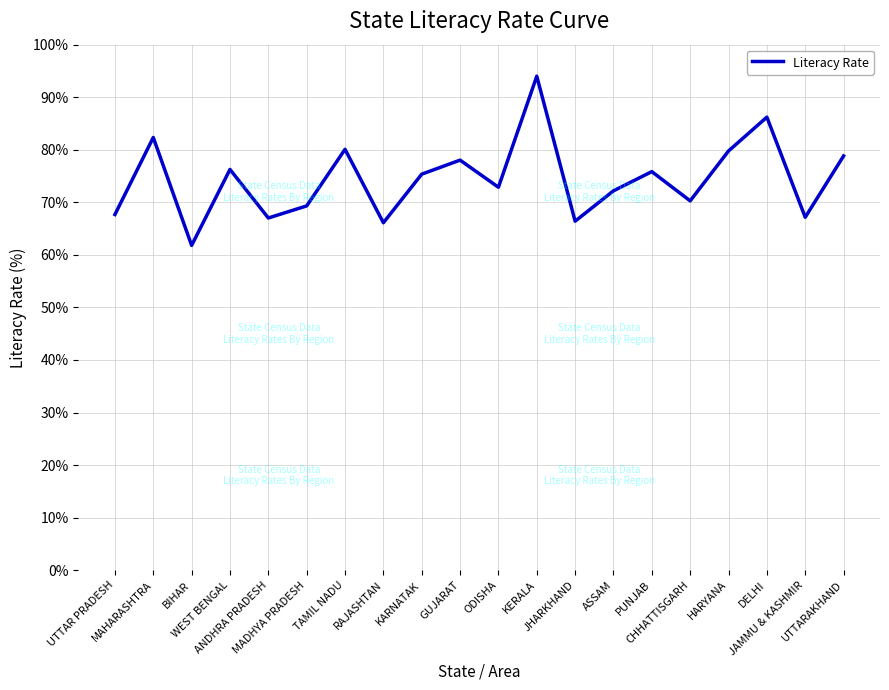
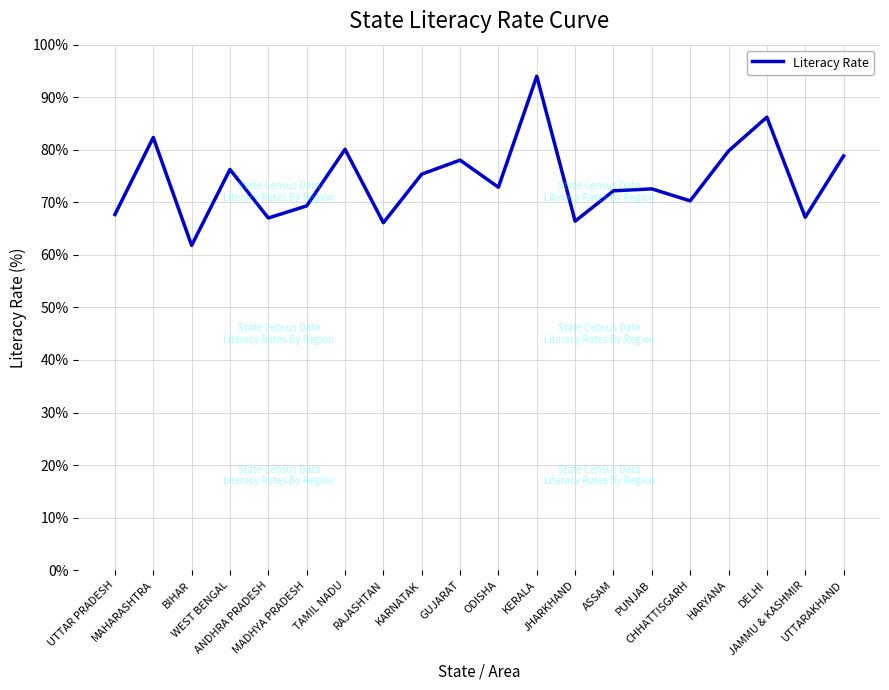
  {
    "UTTAR PRADESH": "68%",
    "MAHARASHTRA": "82%",
    "BIHAR": "62%",
    "WEST BENGAL": "76%",
    "ANDHRA PRADESH": "67%",
    "MADHYA PRADESH": "69%",
    "TAMIL NADU": "80%",
    "RAJASHTAN": "66%",
    "KARNATAK": "75%",
    "GUJARAT": "78%",
    "ODISHA": "73%",
    "KERALA": "94%",
    "JHARKHAND": "66%",
    "ASSAM": "72%",
-   "PUNJAB": "76%",
+   "PUNJAB": "73%",
    "CHHATTISGARH": "70%",
    "HARYANA": "80%",
    "DELHI": "86%",
    "JAMMU & KASHMIR": "67%",
    "UTTARAKHAND": "79%"
  }
